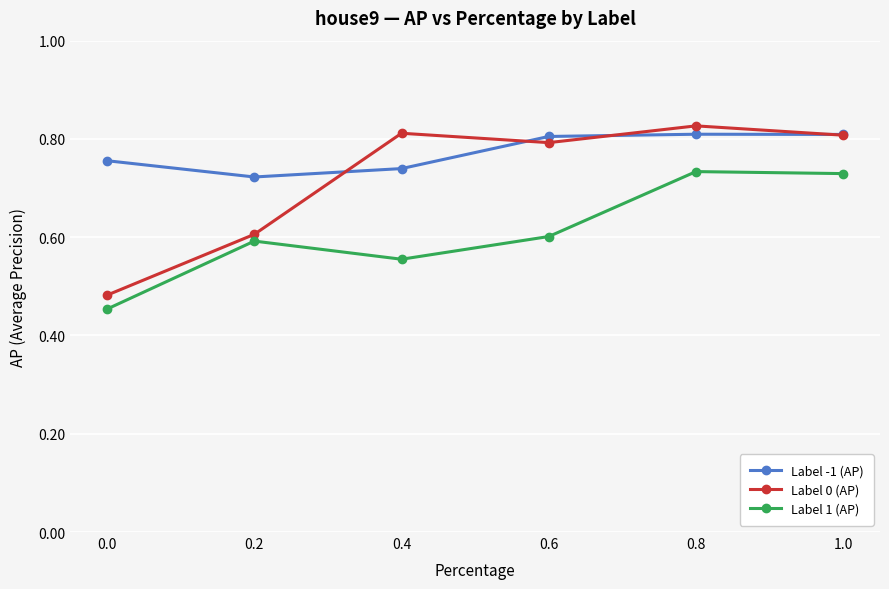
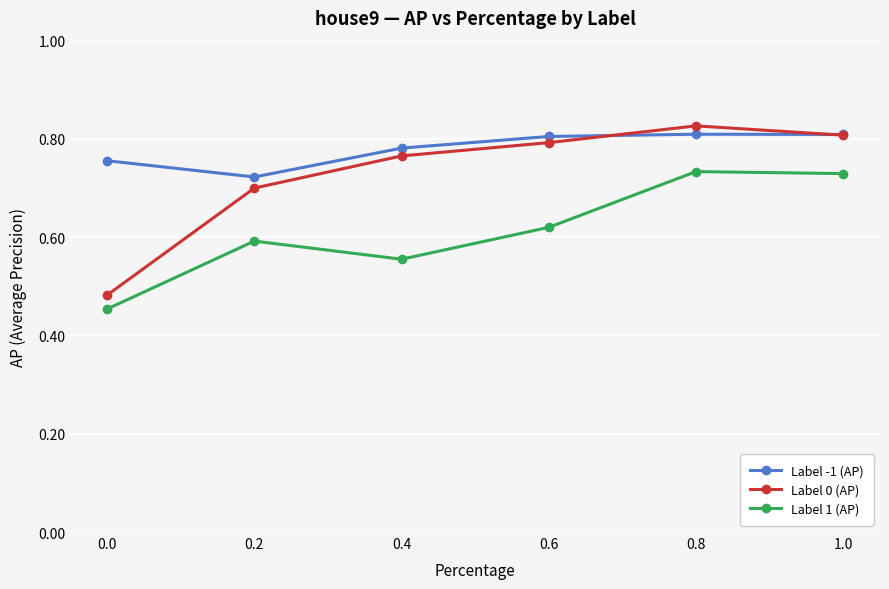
  {
    "Label -1 (AP)": {
      "0.0": 0.76,
      "0.2": 0.72,
-     "0.4": 0.74,
+     "0.4": 0.78,
      "0.6": 0.81,
      "0.8": 0.81
    },
    "Label 0 (AP)": {
      "0.0": 0.48,
-     "0.2": 0.61,
-     "0.4": 0.81,
+     "0.2": 0.70,
+     "0.4": 0.77,
      "0.6": 0.79,
      "0.8": 0.83
    },
    "Label 1 (AP)": {
      "0.0": 0.45,
      "0.2": 0.59,
      "0.4": 0.56,
-     "0.6": 0.60,
+     "0.6": 0.62,
      "0.8": 0.73,
      "1.0": 0.73
    }
  }
